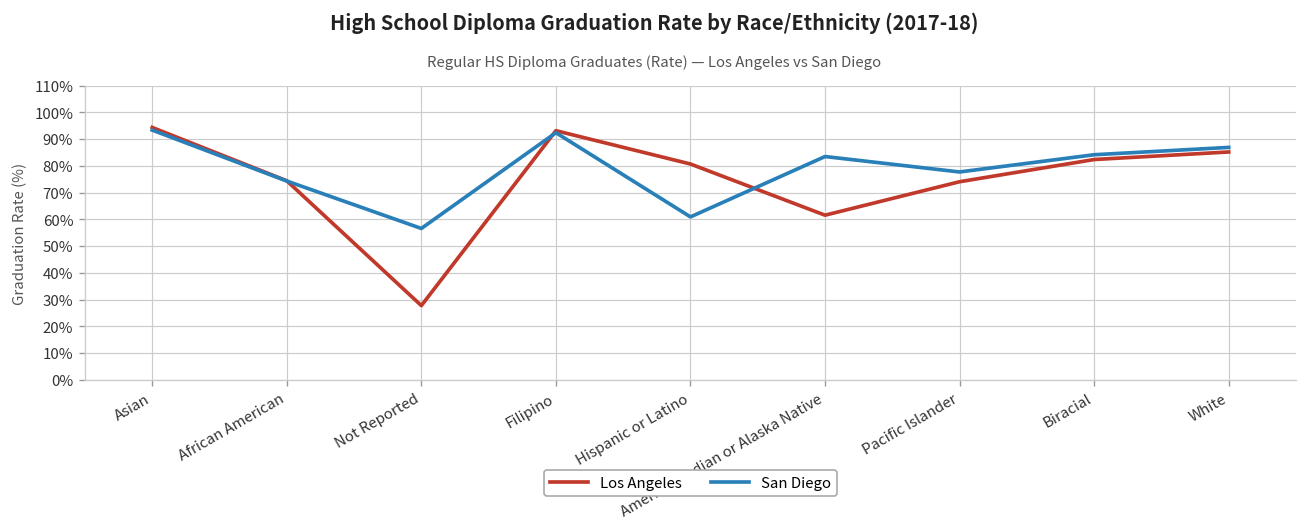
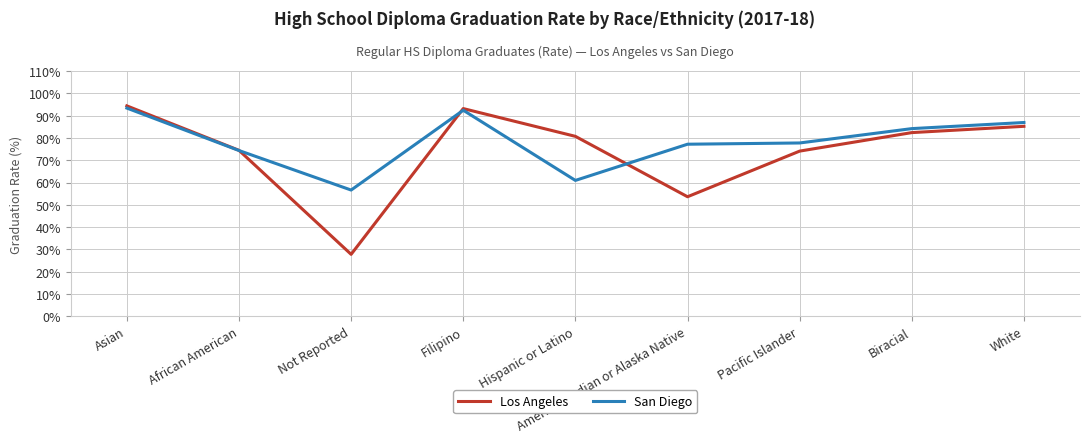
  {
    "Los Angeles": {
      "Not Reported": "28%",
      "Hispanic or Latino": "81%",
-     "American Indian or Alaska Native": "62%",
+     "American Indian or Alaska Native": "54%",
      "Pacific Islander": "74%",
      "Biracial": "82%",
      "White": "85%"
    },
    "San Diego": {
      "Not Reported": "57%",
      "Hispanic or Latino": "61%",
-     "American Indian or Alaska Native": "84%",
+     "American Indian or Alaska Native": "77%",
      "Pacific Islander": "78%",
      "Biracial": "84%",
      "White": "87%"
    }
  }
